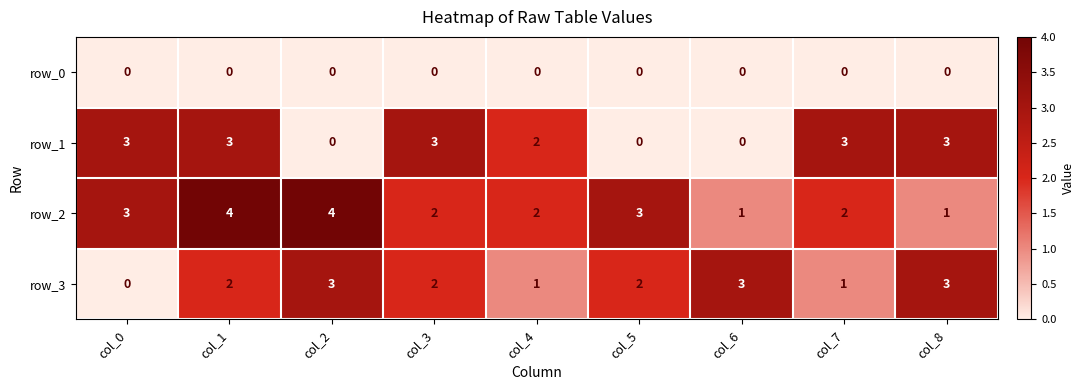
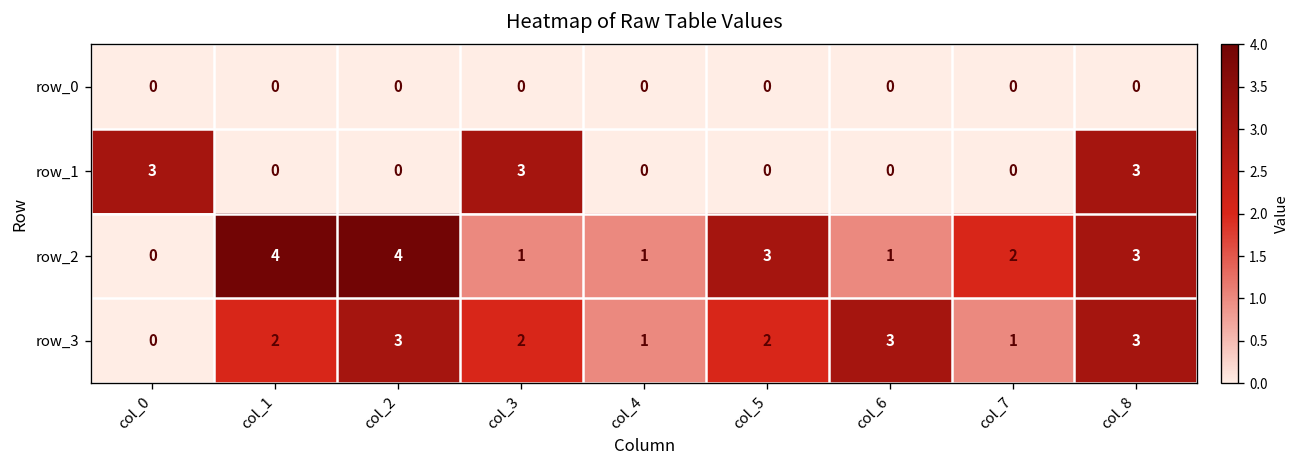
  {
    "row_0": {
      "col_0": 0,
      "col_1": 0,
      "col_2": 0,
      "col_3": 0,
      "col_4": 0,
      "col_5": 0,
      "col_6": 0,
      "col_7": 0,
      "col_8": 0
    },
    "row_1": {
      "col_0": 3,
-     "col_1": 3,
+     "col_1": 0,
      "col_2": 0,
      "col_3": 3,
-     "col_4": 2,
+     "col_4": 0,
      "col_5": 0,
      "col_6": 0,
-     "col_7": 3,
+     "col_7": 0,
      "col_8": 3
    },
    "row_2": {
-     "col_0": 3,
+     "col_0": 0,
      "col_1": 4,
      "col_2": 4,
-     "col_3": 2,
-     "col_4": 2,
+     "col_3": 1,
+     "col_4": 1,
      "col_5": 3,
      "col_6": 1,
      "col_7": 2,
-     "col_8": 1
+     "col_8": 3
    },
    "row_3": {
      "col_0": 0,
      "col_1": 2,
      "col_2": 3,
      "col_3": 2,
      "col_4": 1,
      "col_5": 2,
      "col_6": 3,
      "col_7": 1,
      "col_8": 3
    }
  }
